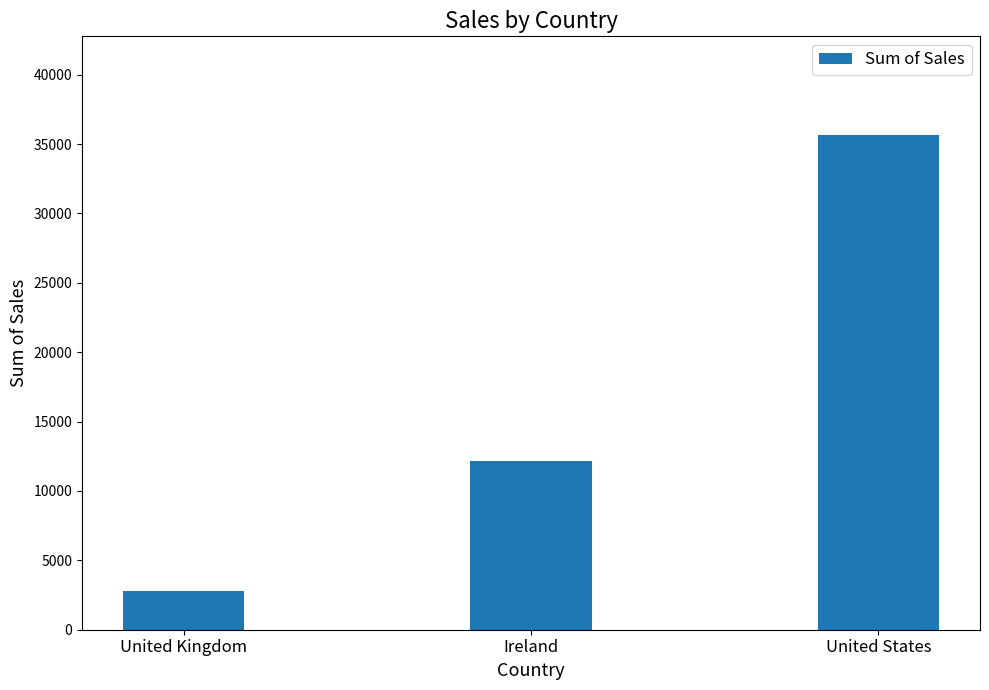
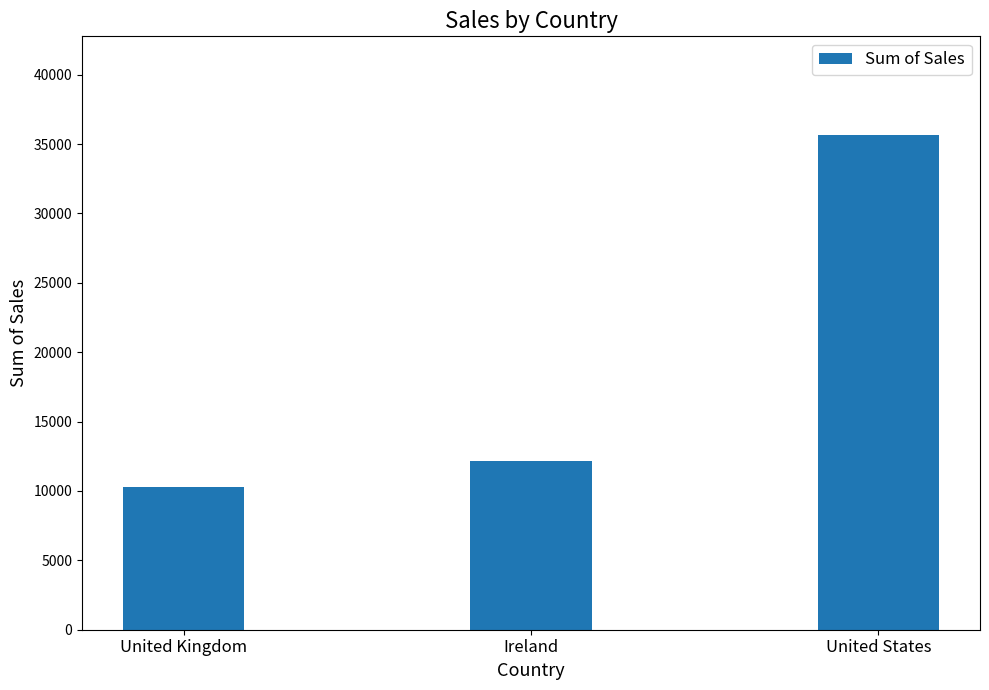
  {
-   "United Kingdom": 2800,
+   "United Kingdom": 10300,
    "Ireland": 12100,
    "United States": 35600
  }
